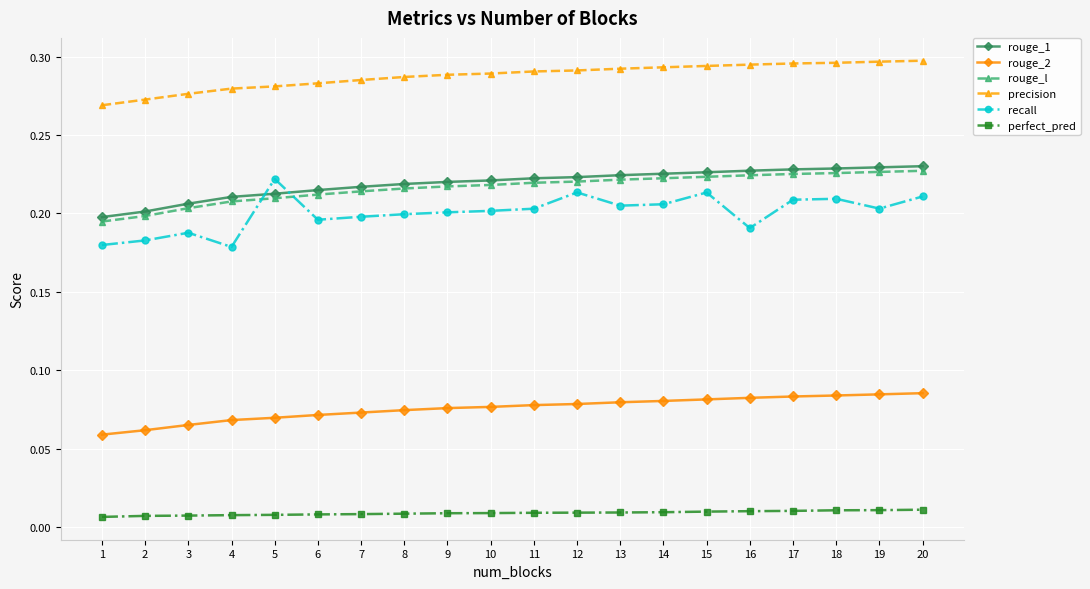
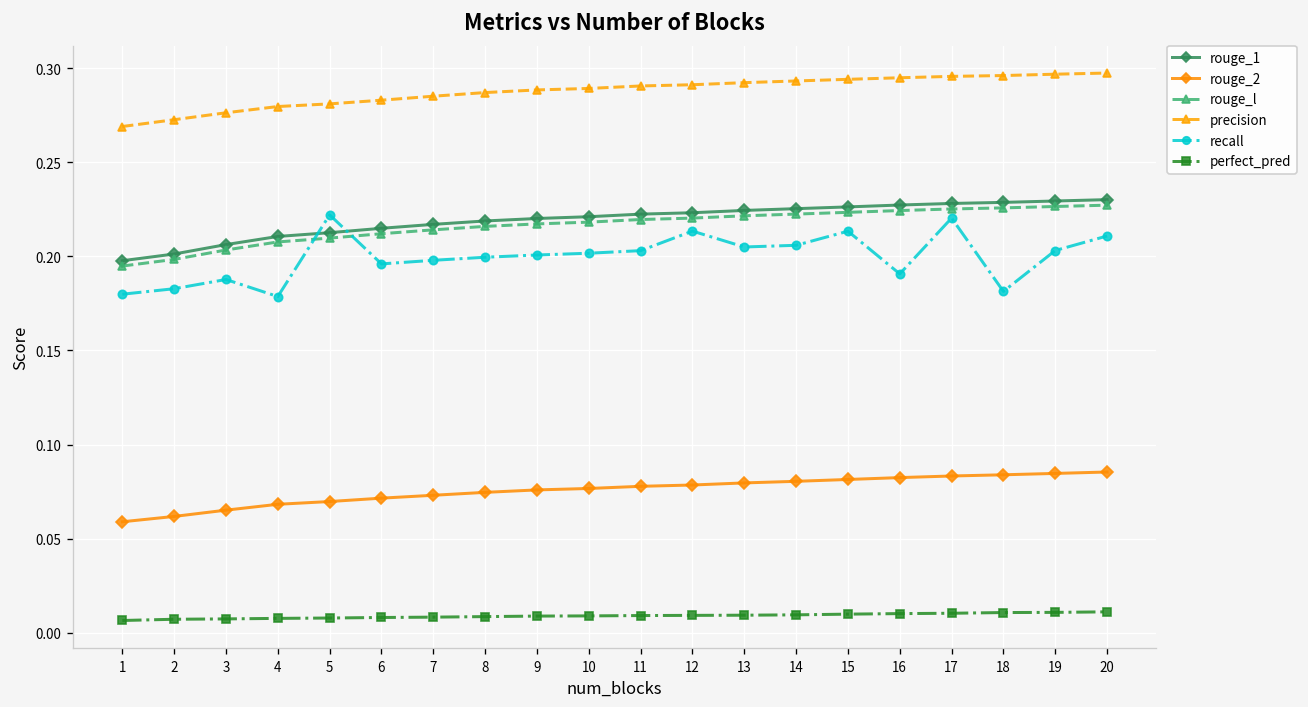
  {
    "recall": {
      "1": 0.180,
      "2": 0.183,
      "3": 0.188,
      "4": 0.179,
      "5": 0.222,
      "6": 0.196,
      "7": 0.198,
      "8": 0.200,
      "9": 0.201,
      "10": 0.202,
      "11": 0.203,
      "12": 0.213,
      "13": 0.205,
      "14": 0.206,
      "15": 0.213,
      "16": 0.191,
-     "17": 0.209,
-     "18": 0.209,
+     "17": 0.220,
+     "18": 0.181,
      "19": 0.203,
      "20": 0.211
    }
  }
